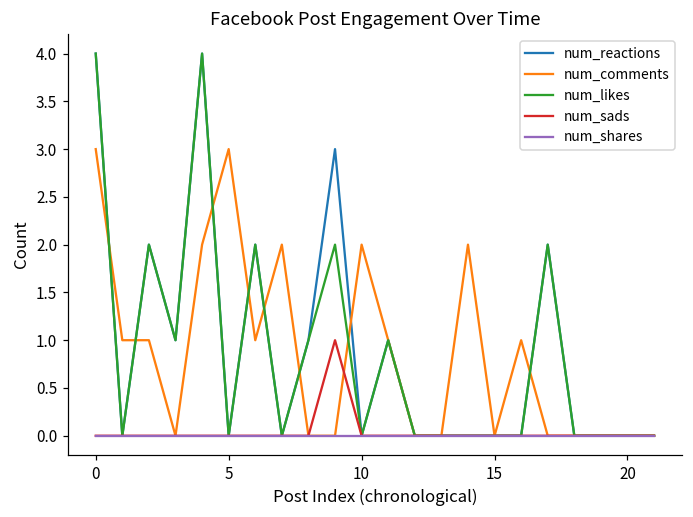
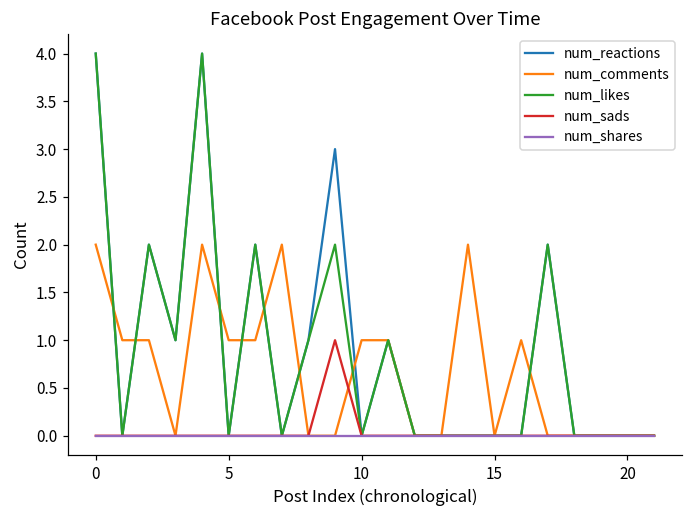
  {
    "num_comments": {
-     "0": 3,
-     "5": 3,
-     "10": 2
+     "0": 2,
+     "5": 1,
+     "10": 1
    }
  }
